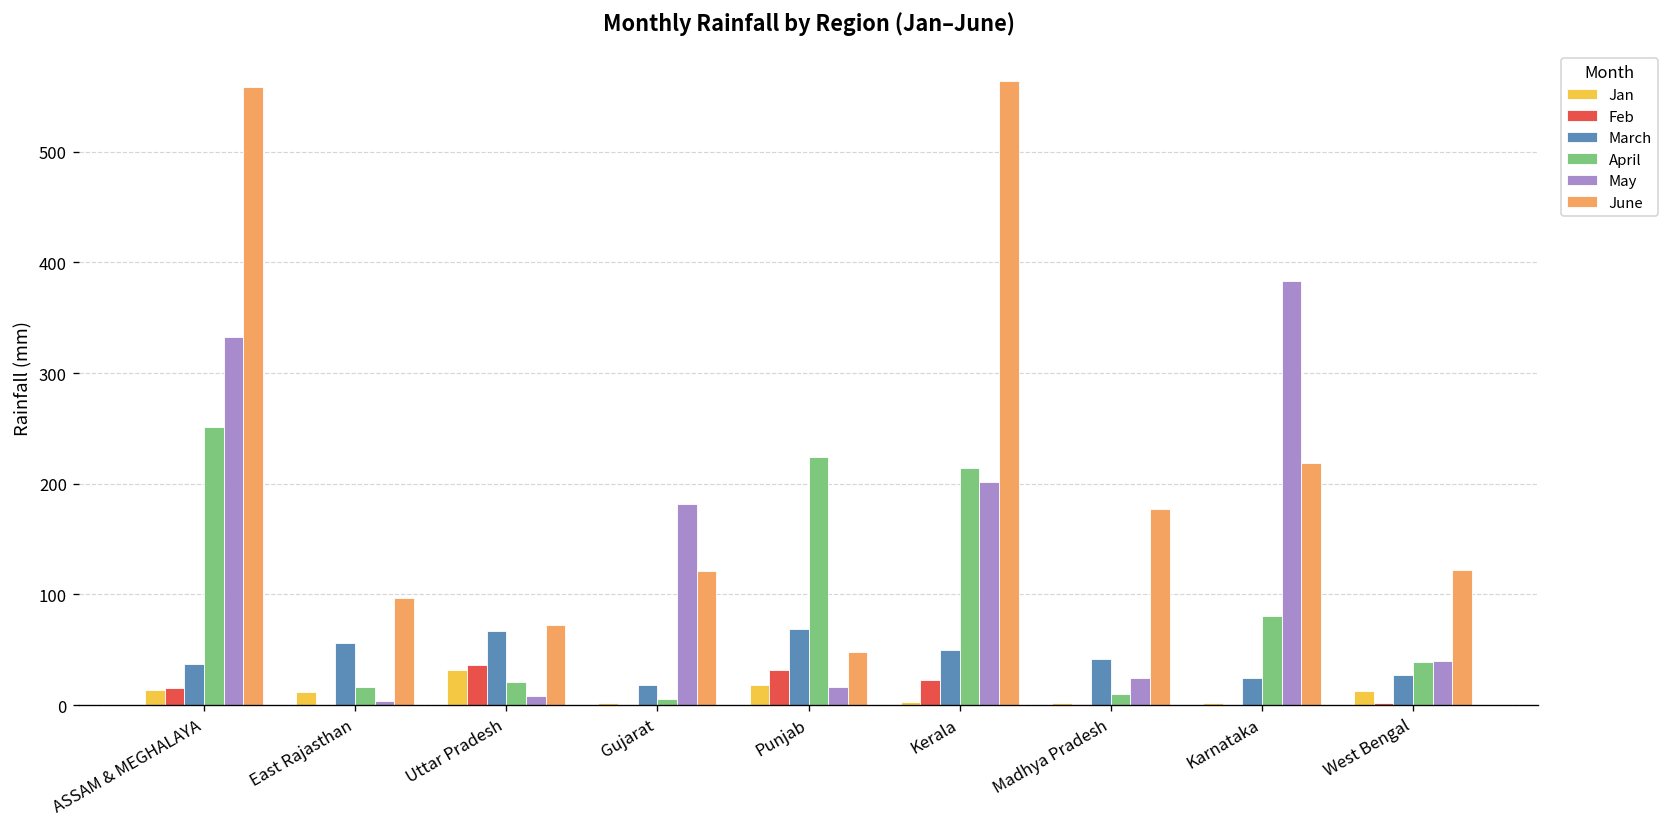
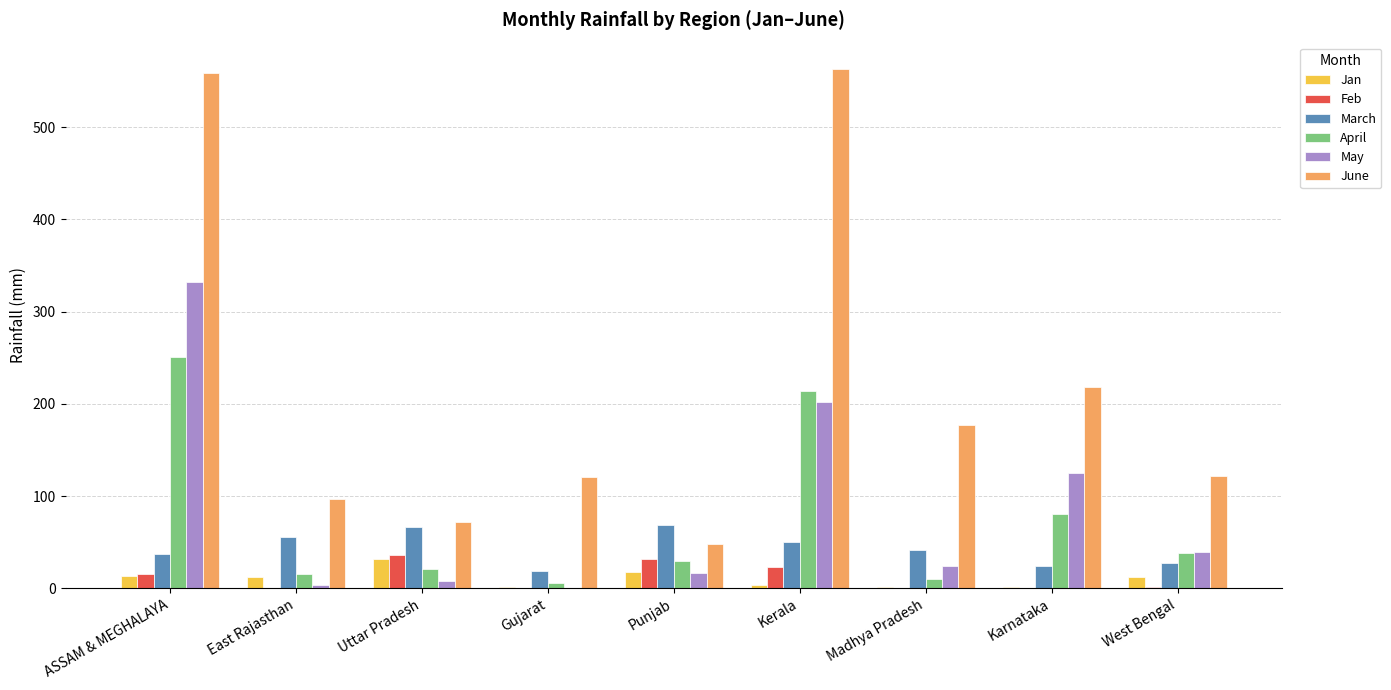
  {
    "Feb": {
      "ASSAM & MEGHALAYA": 20,
      "Uttar Pradesh": 40,
      "Gujarat": 0,
      "Punjab": 30,
      "Kerala": 20
    },
    "March": {
      "ASSAM & MEGHALAYA": 40,
      "East Rajasthan": 60,
      "Uttar Pradesh": 70,
      "Gujarat": 20,
      "Punjab": 70,
      "Kerala": 50,
      "Madhya Pradesh": 40,
      "Karnataka": 20,
      "West Bengal": 30
    },
    "April": {
      "ASSAM & MEGHALAYA": 250,
      "East Rajasthan": 20,
      "Uttar Pradesh": 20,
      "Gujarat": 10,
-     "Punjab": 220,
+     "Punjab": 30,
      "Kerala": 210,
      "Madhya Pradesh": 10,
      "Karnataka": 80,
      "West Bengal": 40
    },
    "May": {
      "ASSAM & MEGHALAYA": 330,
      "East Rajasthan": 0,
      "Uttar Pradesh": 10,
-     "Gujarat": 180,
+     "Gujarat": 0,
      "Punjab": 20,
      "Kerala": 200,
      "Madhya Pradesh": 20,
-     "Karnataka": 380,
+     "Karnataka": 130,
      "West Bengal": 40
    }
  }
